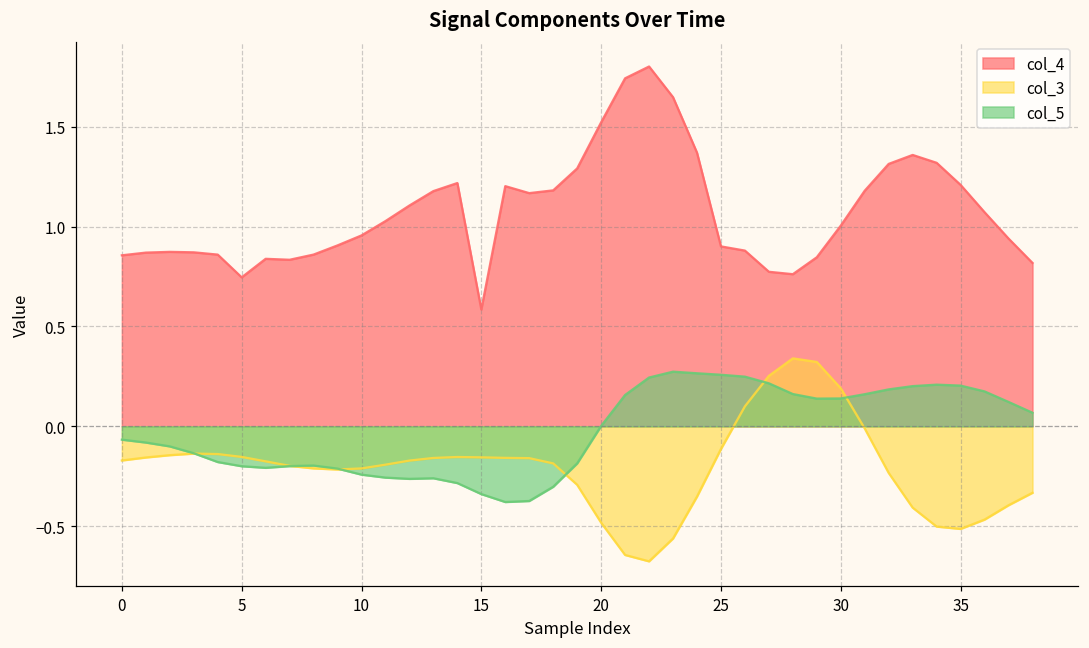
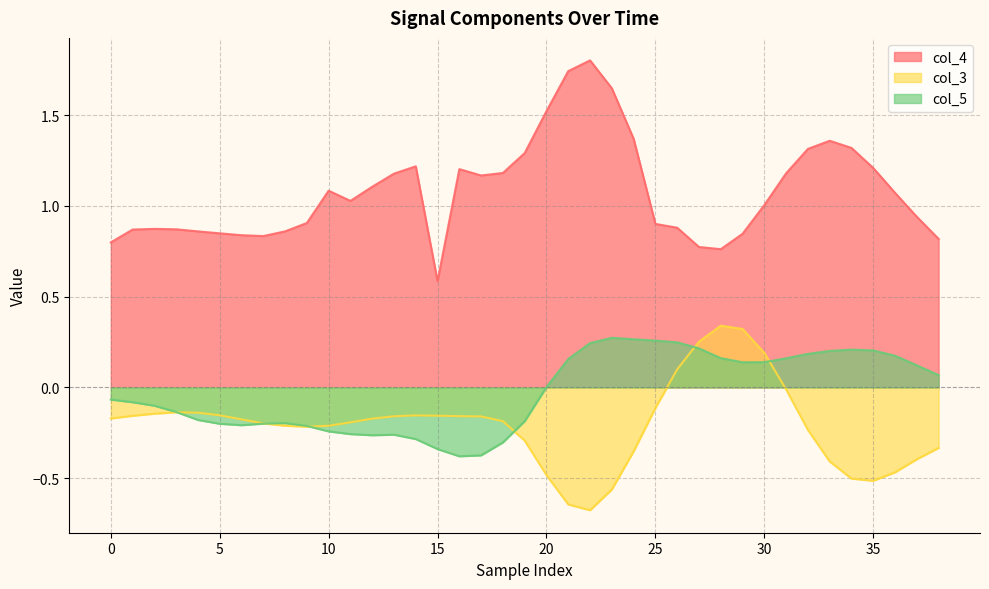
  {
    "col_4": {
-     "0": 0.86,
-     "5": 0.75,
-     "10": 0.96,
+     "0": 0.80,
+     "5": 0.85,
+     "10": 1.08,
      "15": 0.58,
      "20": 1.52,
      "25": 0.90,
      "30": 1.00,
      "35": 1.21
    }
  }
